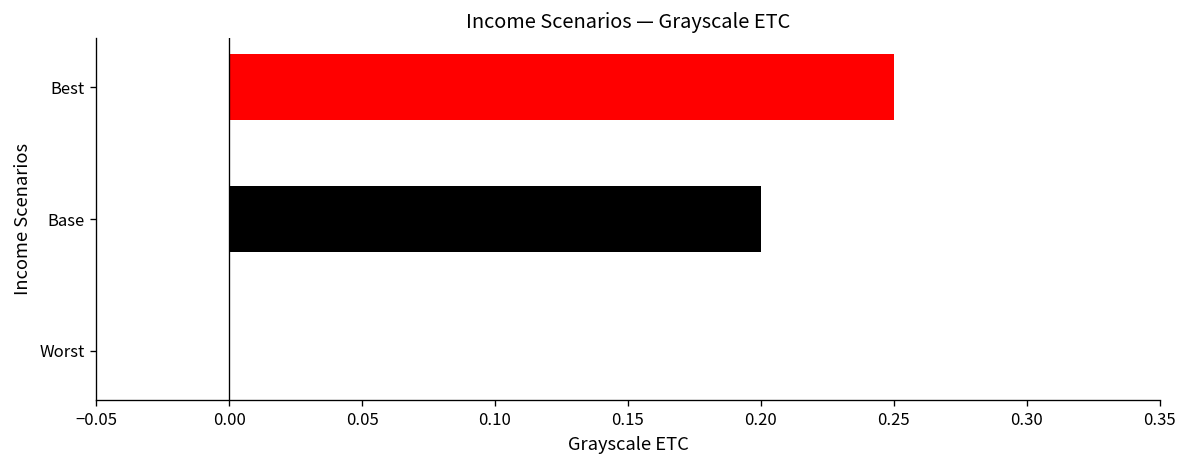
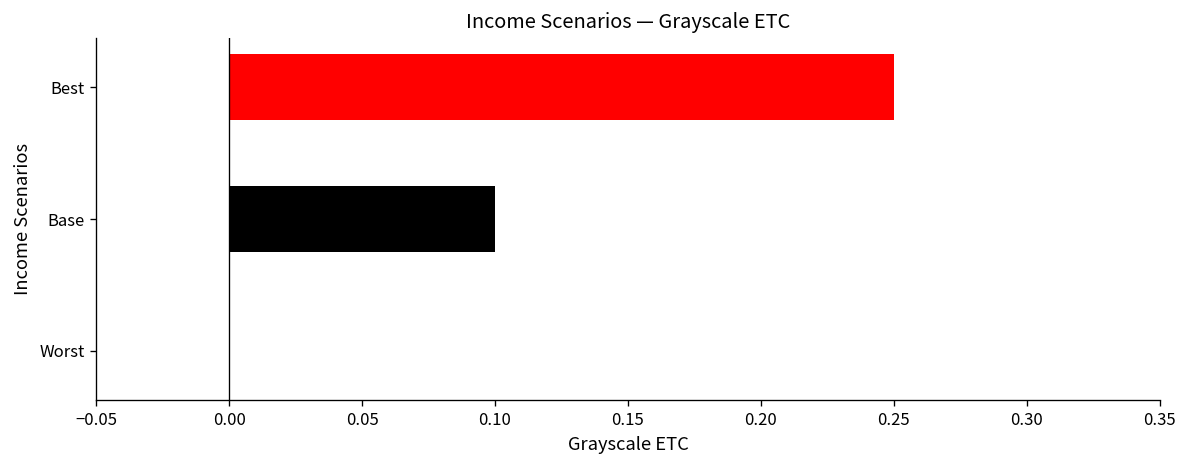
  {
    "Best": 0.250,
-   "Base": 0.2,
+   "Base": 0.1,
    "Worst": 0.0
  }
